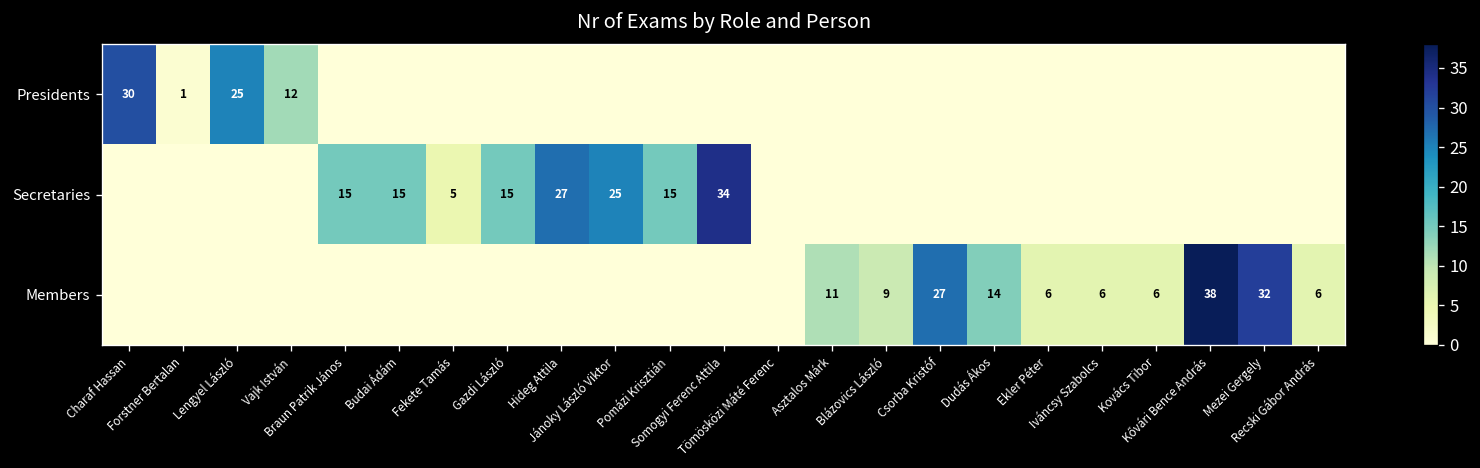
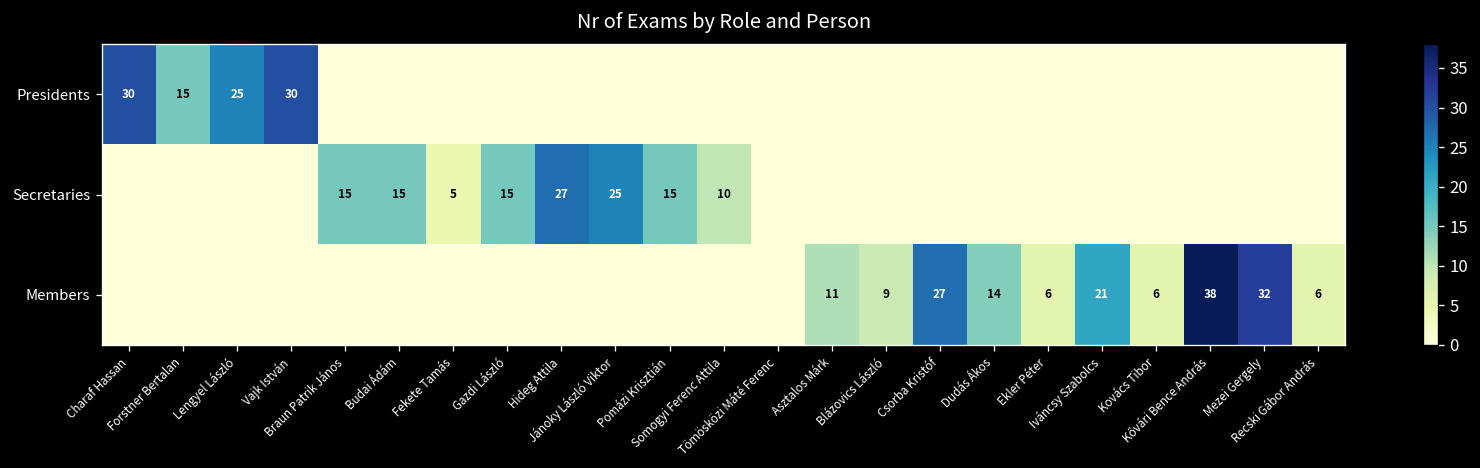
  {
    "Presidents": {
      "Charaf Hassan": 30,
-     "Forstner Bertalan": 1,
+     "Forstner Bertalan": 15,
      "Lengyel László": 25,
-     "Vajk István": 12
+     "Vajk István": 30
    },
    "Secretaries": {
      "Braun Patrik János": 15,
      "Budai Ádám": 15,
      "Fekete Tamás": 5,
      "Gazdi László": 15,
      "Hideg Attila": 27,
      "Jánoky László Viktor": 25,
      "Pomázi Krisztián": 15,
-     "Somogyi Ferenc Attila": 34
+     "Somogyi Ferenc Attila": 10
    },
    "Members": {
      "Asztalos Márk": 11,
      "Blázovics László": 9,
      "Csorba Kristóf": 27,
      "Dudás Ákos": 14,
      "Ekler Péter": 6,
-     "Iváncsy Szabolcs": 6,
+     "Iváncsy Szabolcs": 21,
      "Kovács Tibor": 6,
      "Kővári Bence András": 38,
      "Mezei Gergely": 32,
      "Recski Gábor András": 6
    }
  }
